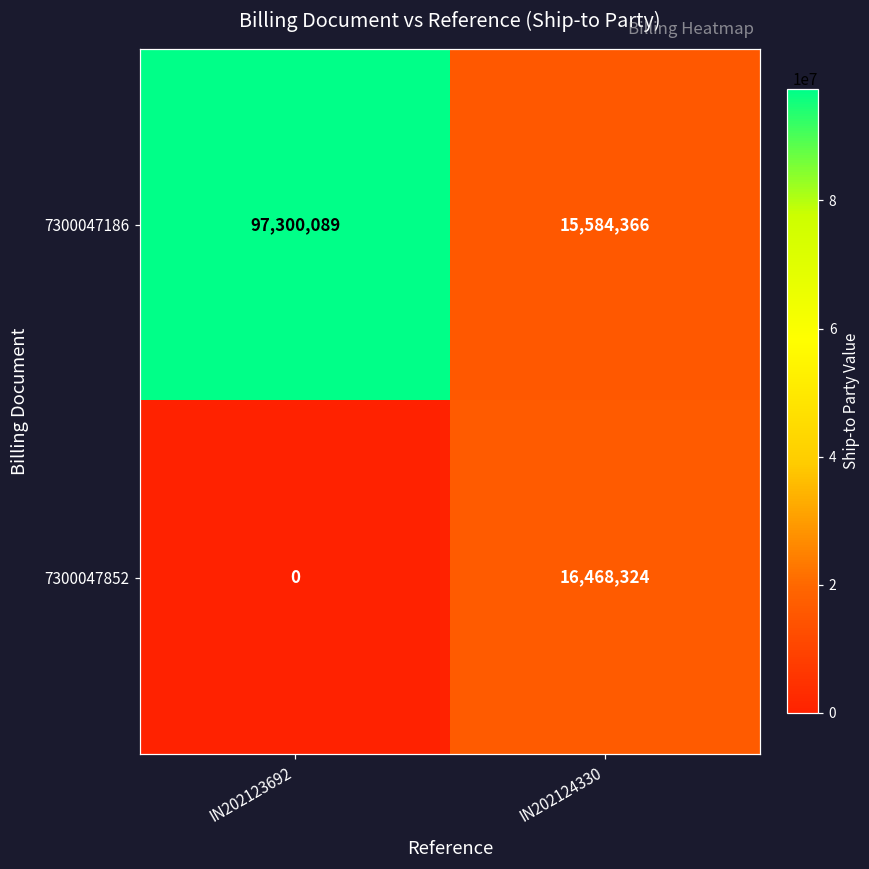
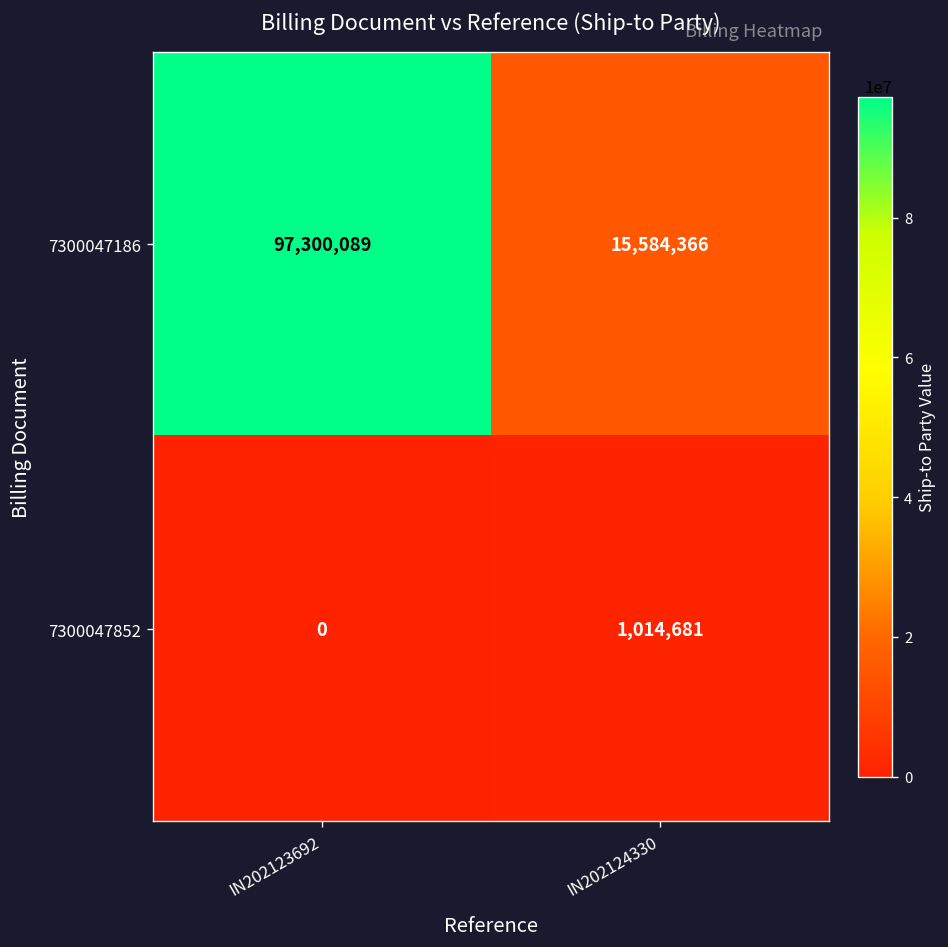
  {
    "7300047186": {
      "IN202123692": "97,300,089",
      "IN202124330": "15,584,366"
    },
    "7300047852": {
      "IN202123692": "0",
-     "IN202124330": "16,468,324"
+     "IN202124330": "1,014,681"
    }
  }
